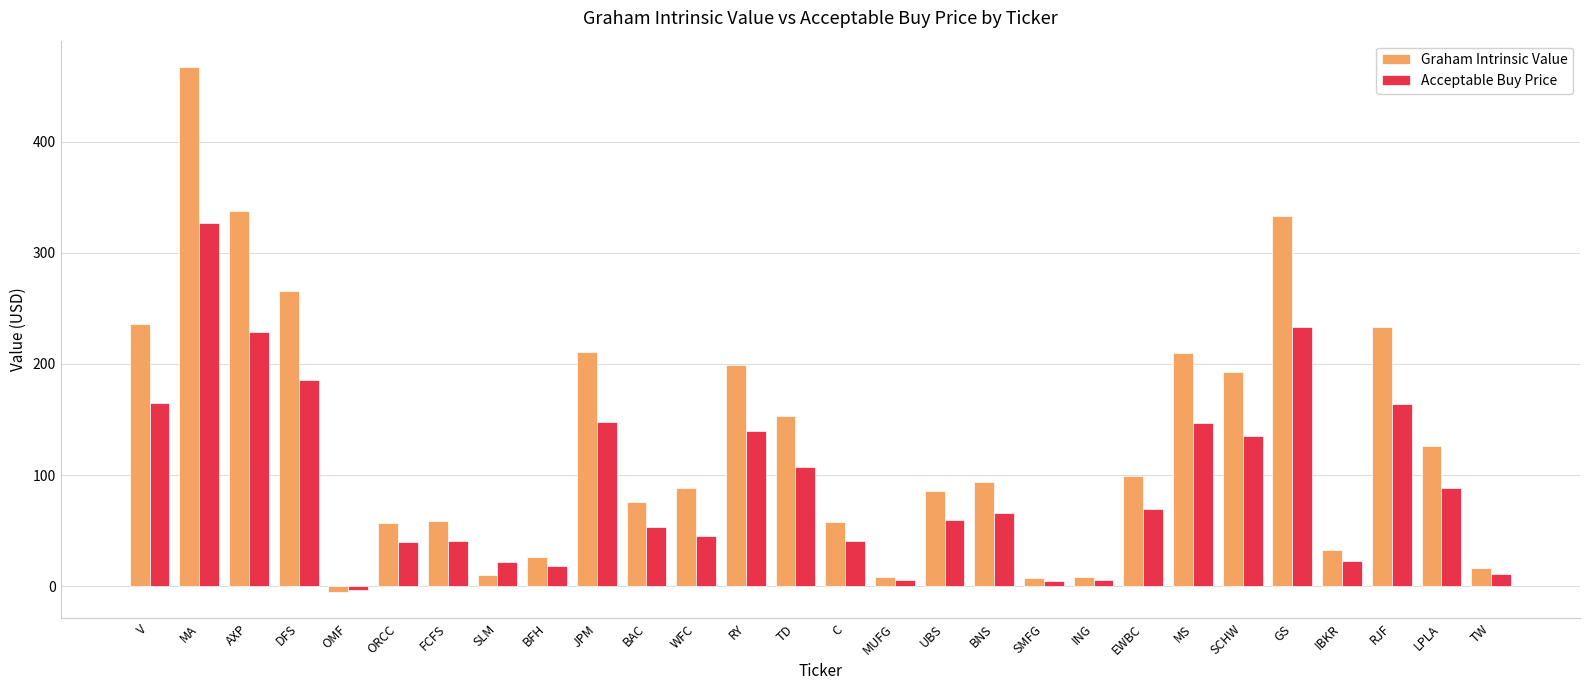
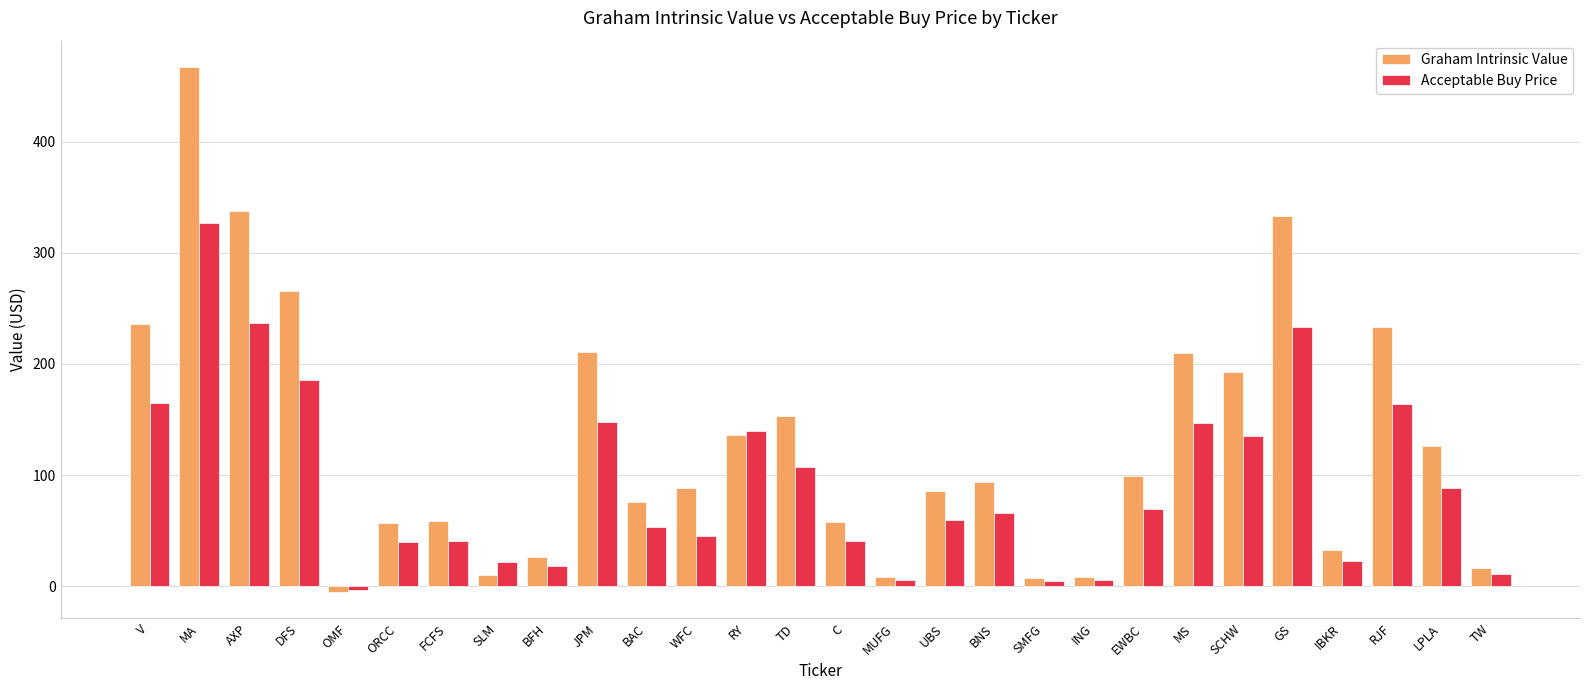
  {
    "Graham Intrinsic Value": {
      "V": 236,
      "MA": 468,
      "AXP": 338,
      "DFS": 266,
      "OMF": -5,
      "ORCC": 57,
      "FCFS": 58,
      "SLM": 10,
      "BFH": 26,
      "JPM": 211,
      "BAC": 75,
      "WFC": 88,
-     "RY": 199,
+     "RY": 136,
      "TD": 153,
      "C": 58,
      "MUFG": 8,
      "UBS": 85,
      "BNS": 94,
      "SMFG": 7,
      "ING": 8,
      "EWBC": 99,
      "MS": 210,
      "SCHW": 192,
      "GS": 334,
      "IBKR": 33,
      "RJF": 234,
      "LPLA": 126,
      "TW": 16
    },
    "Acceptable Buy Price": {
      "V": 165,
      "MA": 327,
-     "AXP": 229,
+     "AXP": 236,
      "DFS": 186,
      "OMF": -4,
      "ORCC": 40,
      "FCFS": 41,
      "SLM": 22,
      "BFH": 18,
      "JPM": 147,
      "BAC": 53,
      "WFC": 45,
      "RY": 140,
      "TD": 107,
      "C": 40,
      "MUFG": 6,
      "UBS": 60,
      "BNS": 66,
      "SMFG": 5,
      "ING": 6,
      "EWBC": 69,
      "MS": 147,
      "SCHW": 135,
      "GS": 233,
      "IBKR": 23,
      "RJF": 164,
      "LPLA": 88,
      "TW": 11
    }
  }
